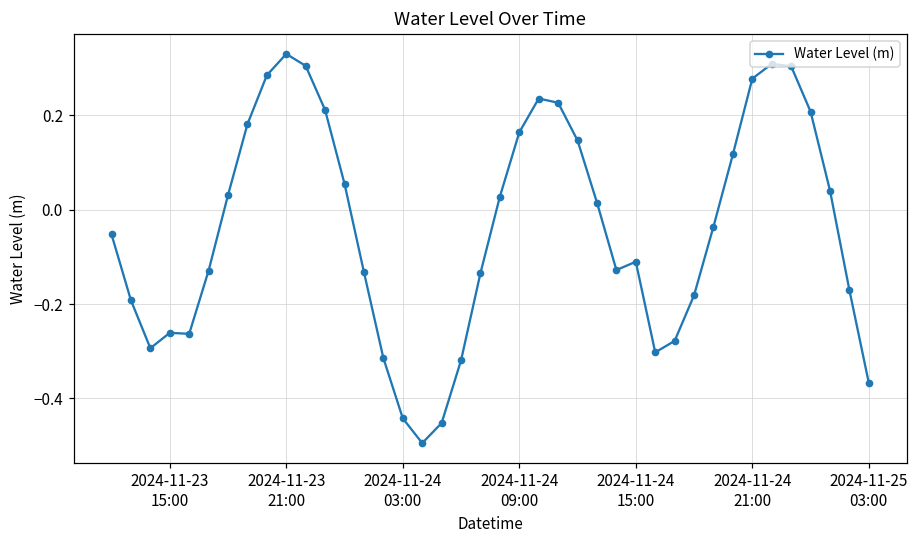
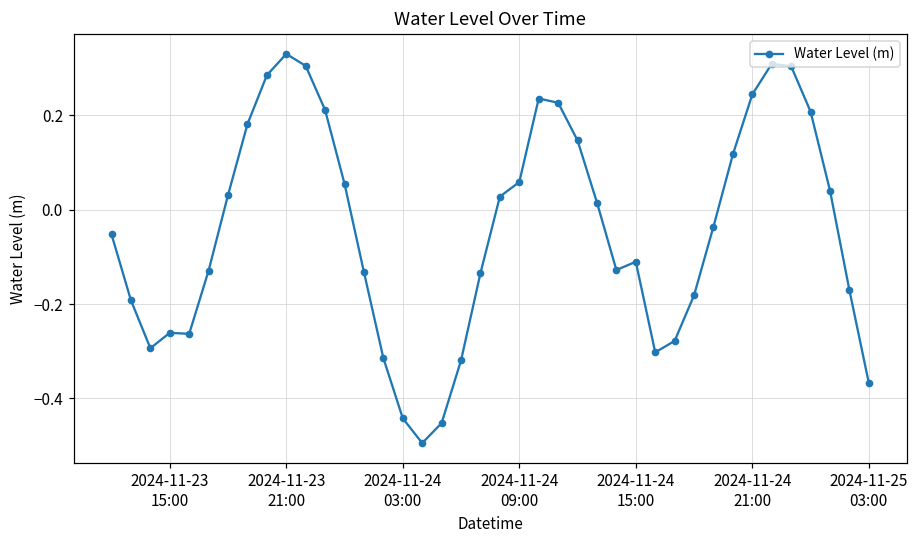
  {
    "2024-11-23 15:00": -0.26,
    "2024-11-23 21:00": 0.33,
    "2024-11-24 03:00": -0.44,
-   "2024-11-24 09:00": 0.16,
+   "2024-11-24 09:00": 0.06,
    "2024-11-24 15:00": -0.11,
-   "2024-11-24 21:00": 0.28,
+   "2024-11-24 21:00": 0.24,
    "2024-11-25 03:00": -0.37
  }
